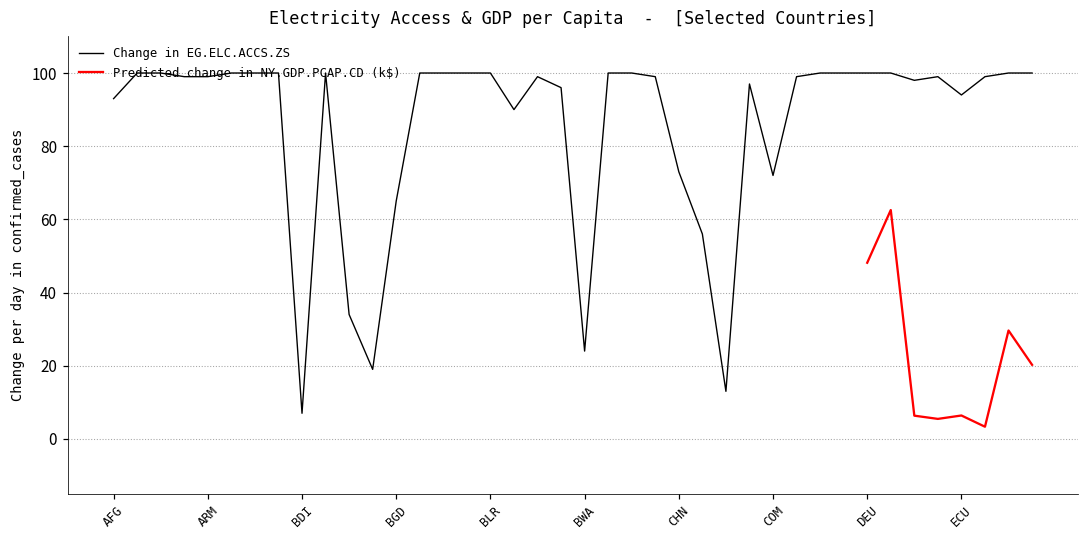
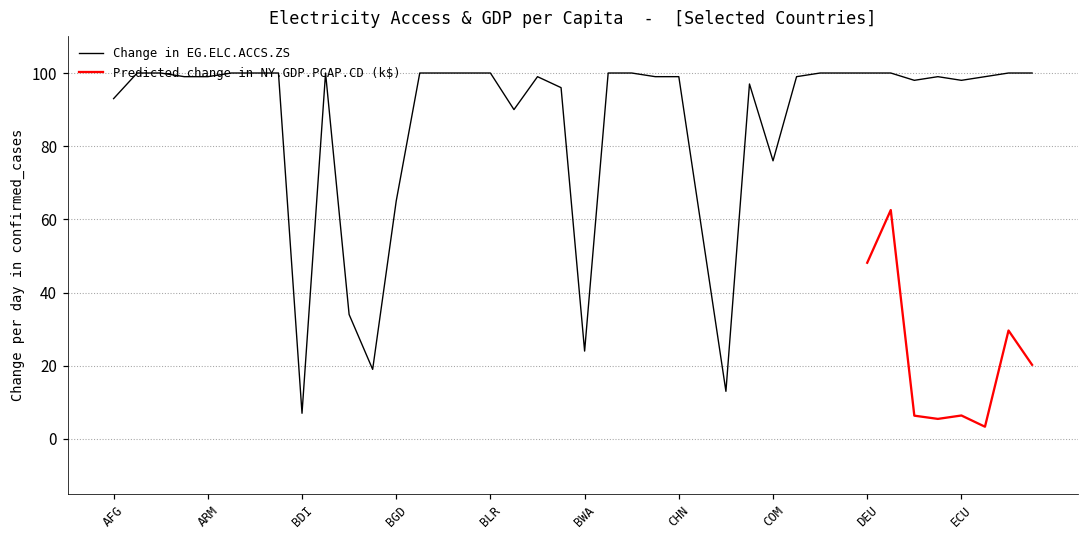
  {
    "Change in EG.ELC.ACCS.ZS": {
      "AFG": 93,
      "ARM": 99,
      "BDI": 7,
      "BGD": 65,
      "BLR": 100,
      "BWA": 24,
-     "CHN": 73,
-     "COM": 72,
+     "CHN": 99,
+     "COM": 76,
      "DEU": 100,
-     "ECU": 94
+     "ECU": 98
    },
    "Predicted change in NY.GDP.PCAP.CD (k$)": {
      "DEU": 48,
      "ECU": 6
    }
  }
